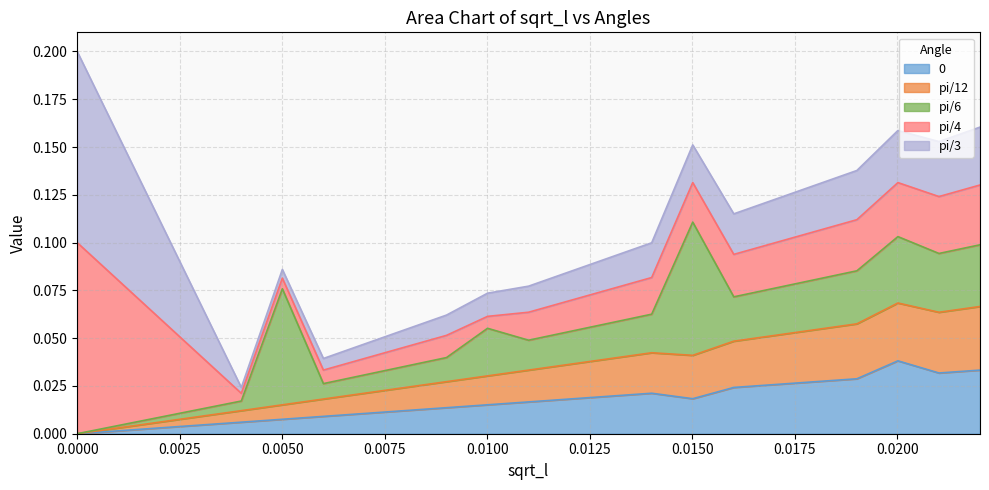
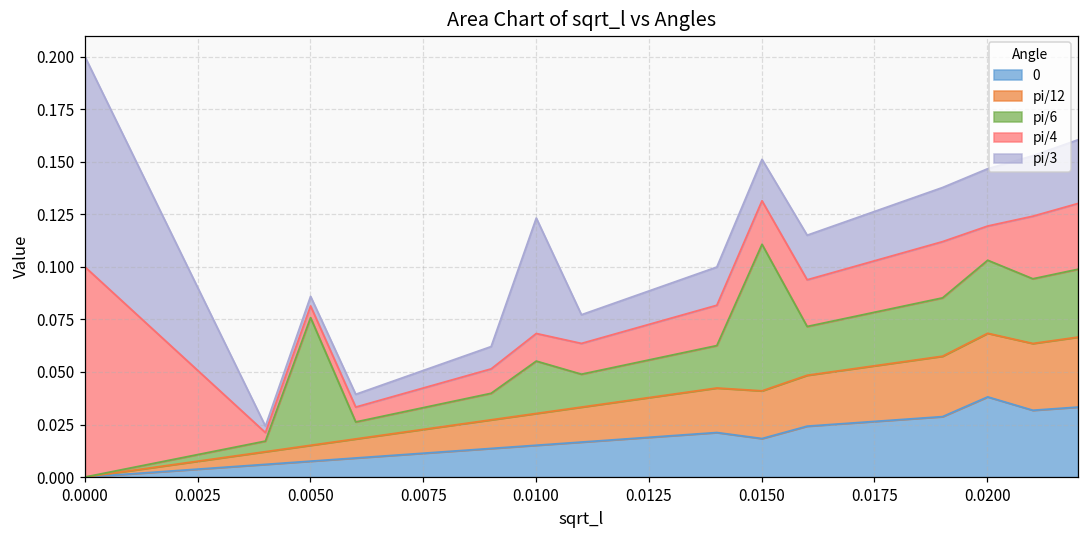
  {
    "0": {
      "0.0050": 0.008,
      "0.0100": 0.015,
      "0.0150": 0.018,
      "0.0200": 0.038
    },
    "pi/12": {
      "0.0050": 0.008,
      "0.0100": 0.015,
      "0.0150": 0.023,
      "0.0200": 0.030
    },
    "pi/6": {
      "0.0050": 0.061,
      "0.0100": 0.025,
      "0.0150": 0.070,
      "0.0200": 0.035
    },
    "pi/4": {
      "0.0000": 0.100,
      "0.0050": 0.006,
-     "0.0100": 0.006,
+     "0.0100": 0.013,
      "0.0150": 0.021,
-     "0.0200": 0.028
+     "0.0200": 0.016
    },
    "pi/3": {
      "0.0000": 0.100,
      "0.0050": 0.005,
-     "0.0100": 0.012,
+     "0.0100": 0.055,
      "0.0150": 0.020,
      "0.0200": 0.027
    }
  }
